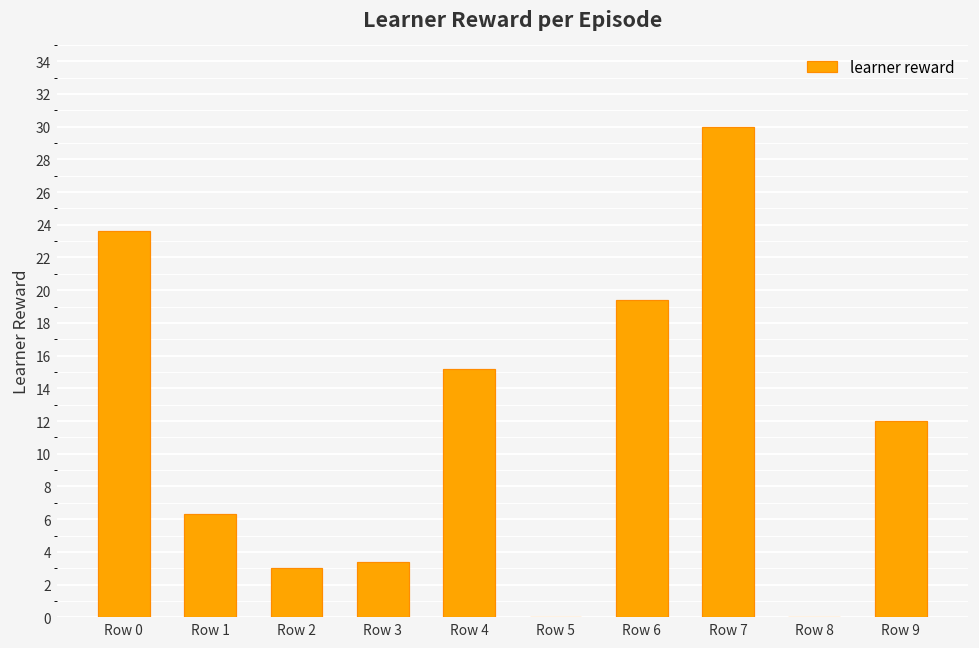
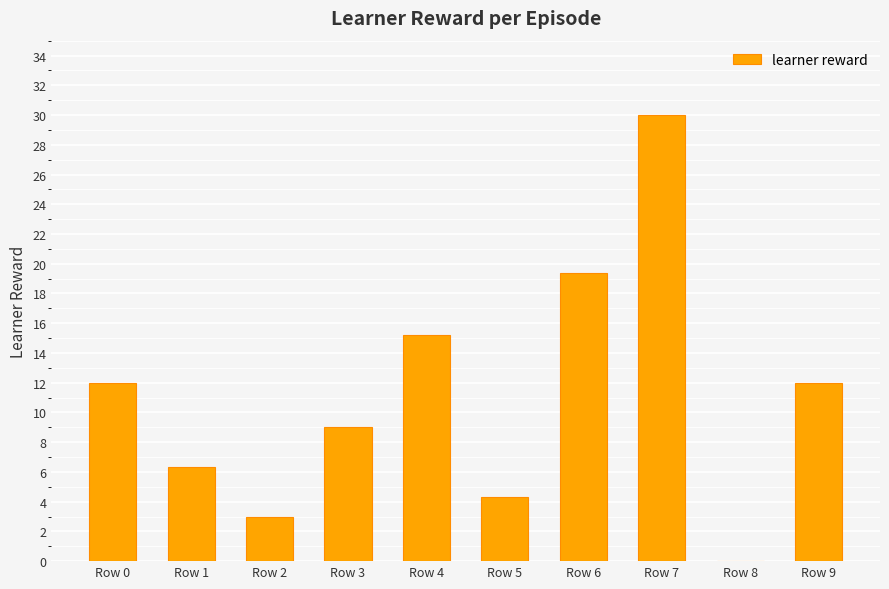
  {
-   "Row 0": 23.6,
+   "Row 0": 12.0,
    "Row 1": 6.3,
    "Row 2": 3.0,
-   "Row 3": 3.4,
+   "Row 3": 9.0,
    "Row 4": 15.2,
-   "Row 5": 0.0,
+   "Row 5": 4.3,
    "Row 6": 19.4,
    "Row 7": 30.0,
    "Row 8": 0.0,
    "Row 9": 12.0
  }
